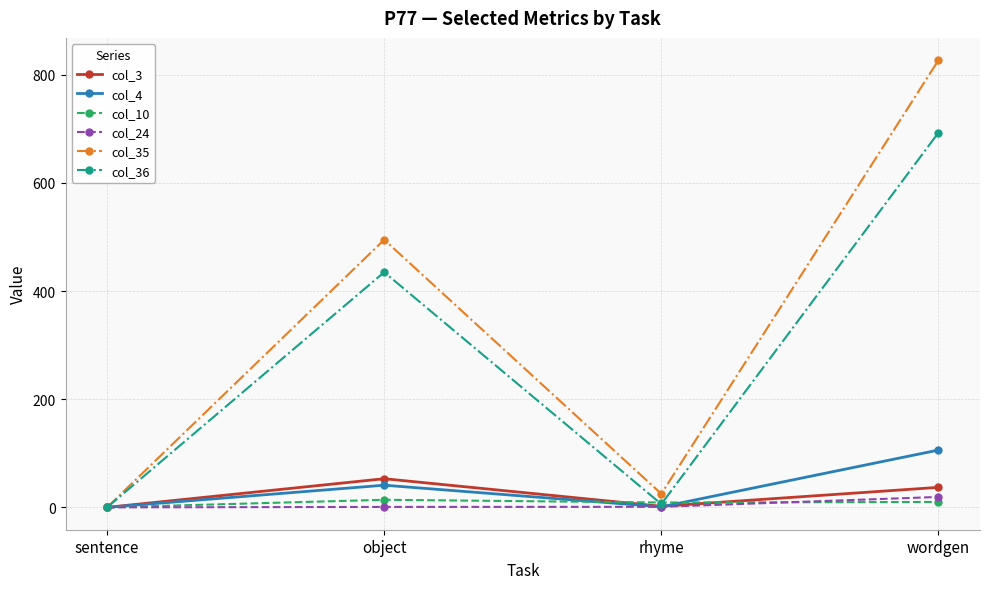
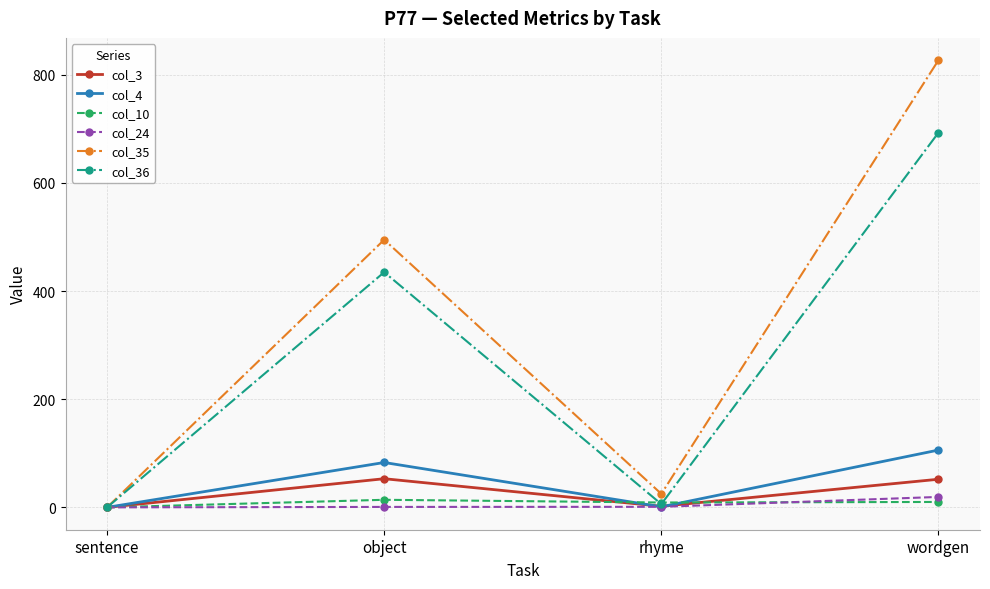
  {
    "col_3": {
      "object": 50,
-     "wordgen": 40
+     "wordgen": 50
    },
    "col_4": {
-     "object": 40,
+     "object": 80,
      "wordgen": 110
    },
    "col_24": {
      "object": 0,
      "wordgen": 20
    },
    "col_35": {
      "object": 500,
      "rhyme": 30,
      "wordgen": 830
    }
  }
